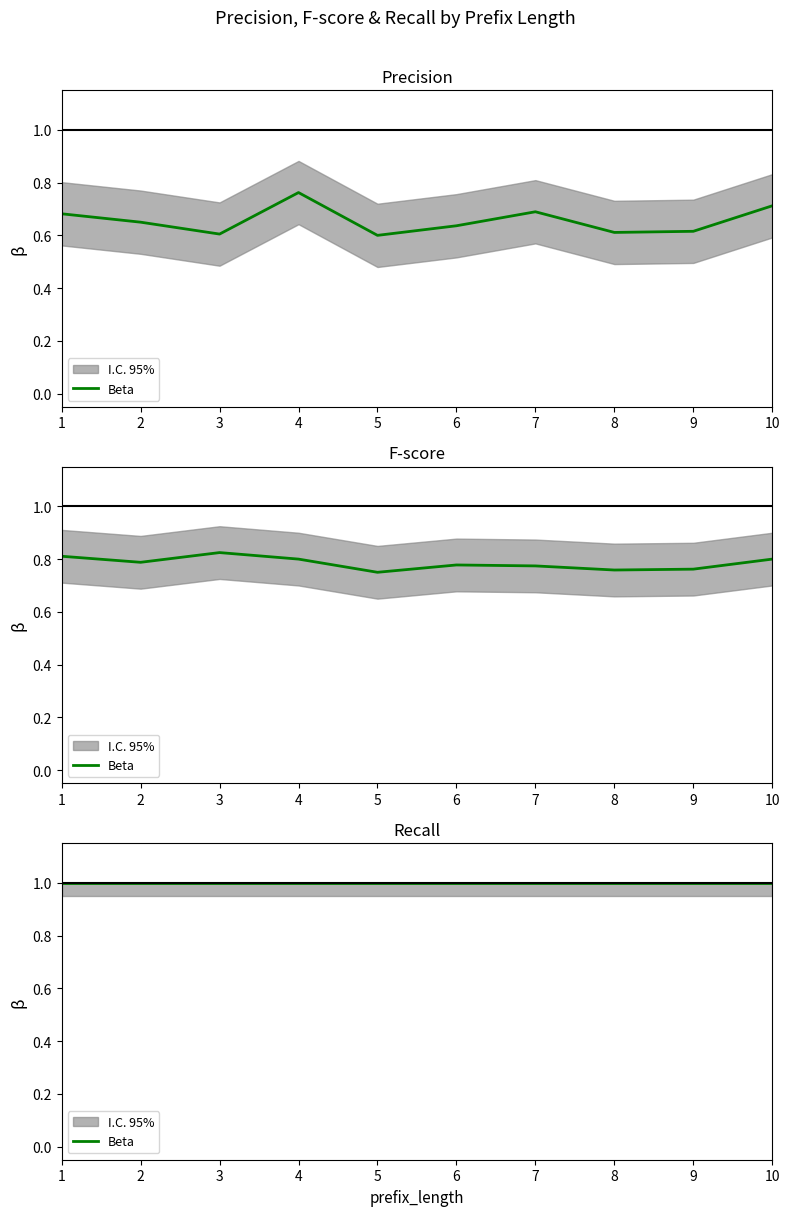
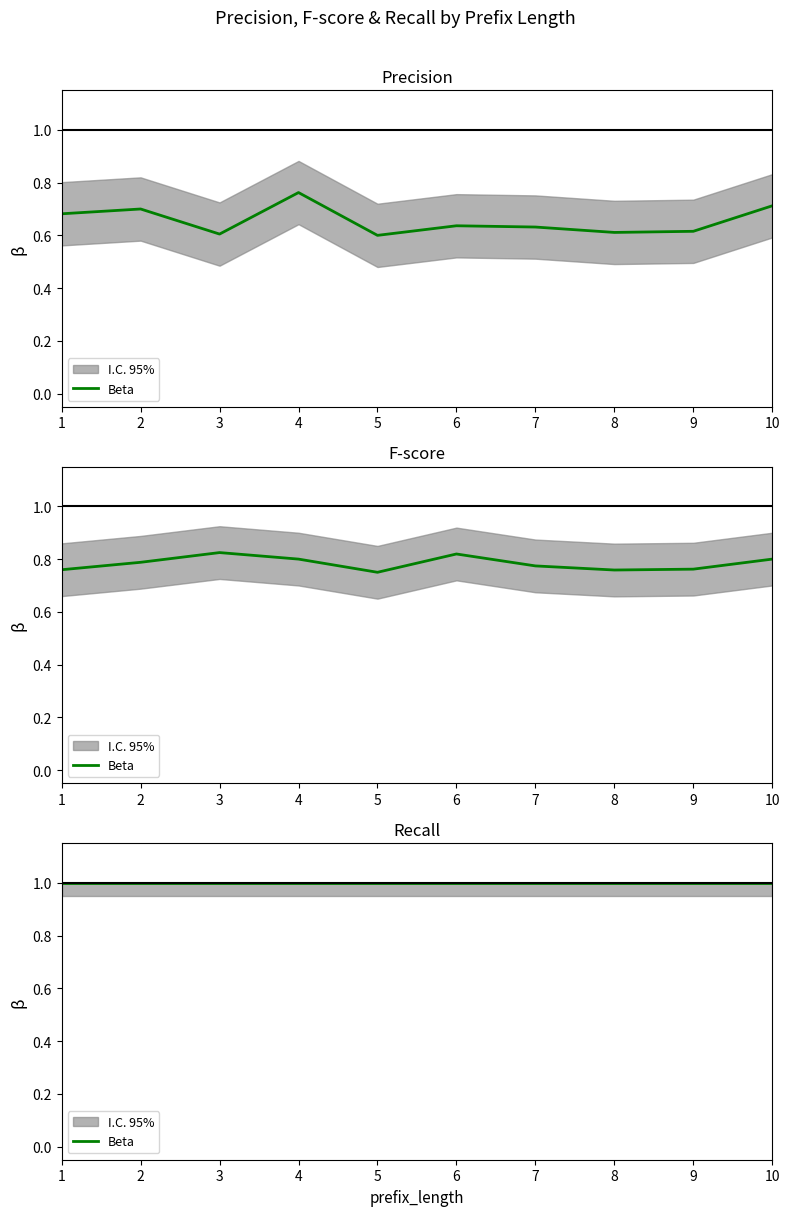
  {
    "Precision": {
      "Beta": {
        "1": 0.68,
-       "2": 0.65,
+       "2": 0.70,
        "3": 0.60,
        "4": 0.76,
        "5": 0.60,
        "6": 0.64,
-       "7": 0.69,
+       "7": 0.63,
        "8": 0.61,
        "9": 0.62,
        "10": 0.71
      }
    },
    "F-score": {
      "Beta": {
-       "1": 0.81,
+       "1": 0.76,
        "2": 0.79,
        "3": 0.82,
        "4": 0.80,
        "5": 0.75,
-       "6": 0.78,
+       "6": 0.82,
        "7": 0.77,
        "8": 0.76,
        "9": 0.76,
        "10": 0.80
      }
    },
    "Recall": {
      "1": 1.00,
      "2": 1.00,
      "3": 1.00,
      "4": 1.00,
      "5": 1.00,
      "6": 1.00,
      "7": 1.00,
      "8": 1.00,
      "9": 1.00,
      "10": 1.00
    }
  }
